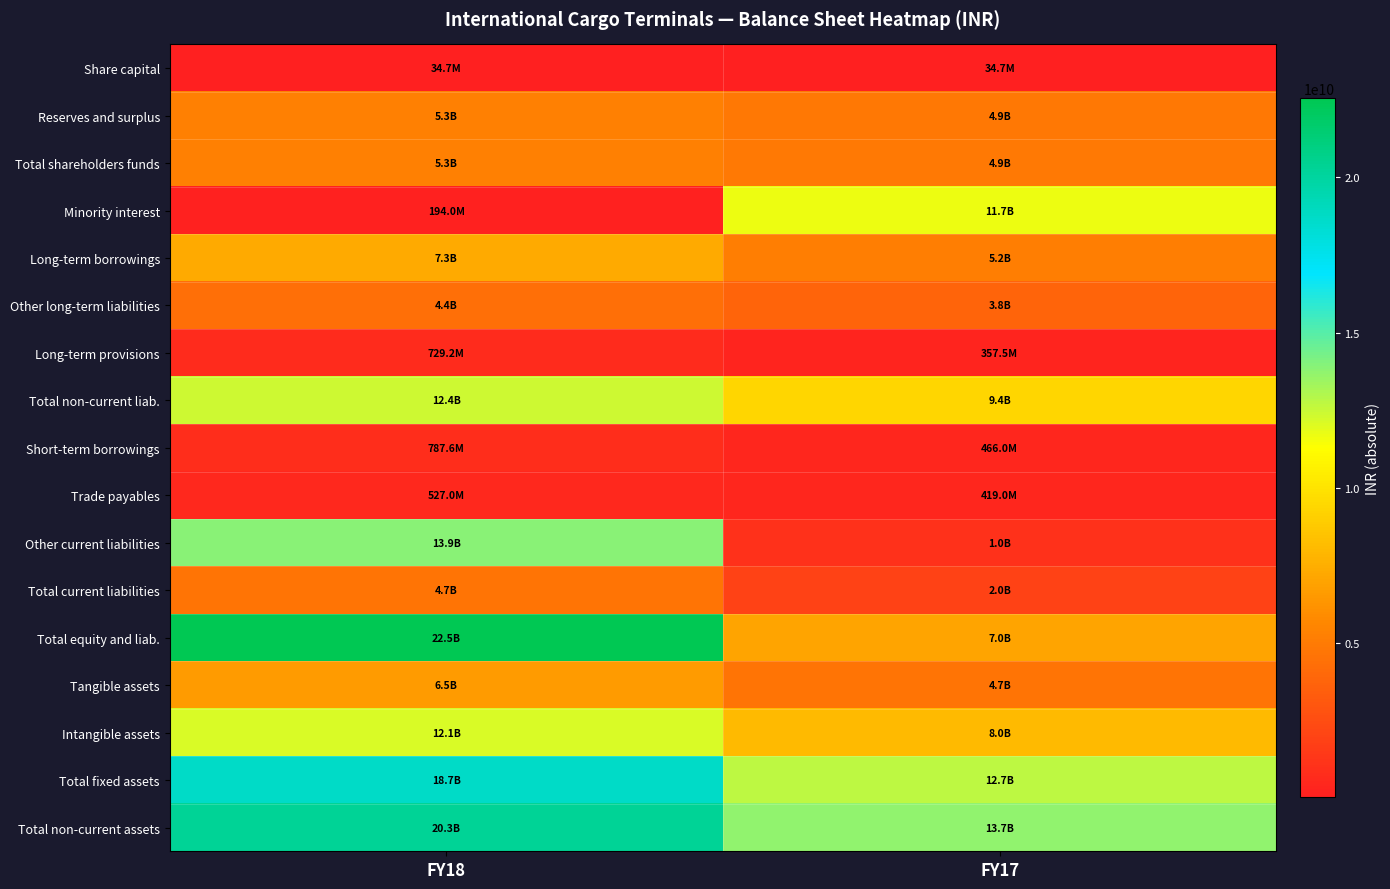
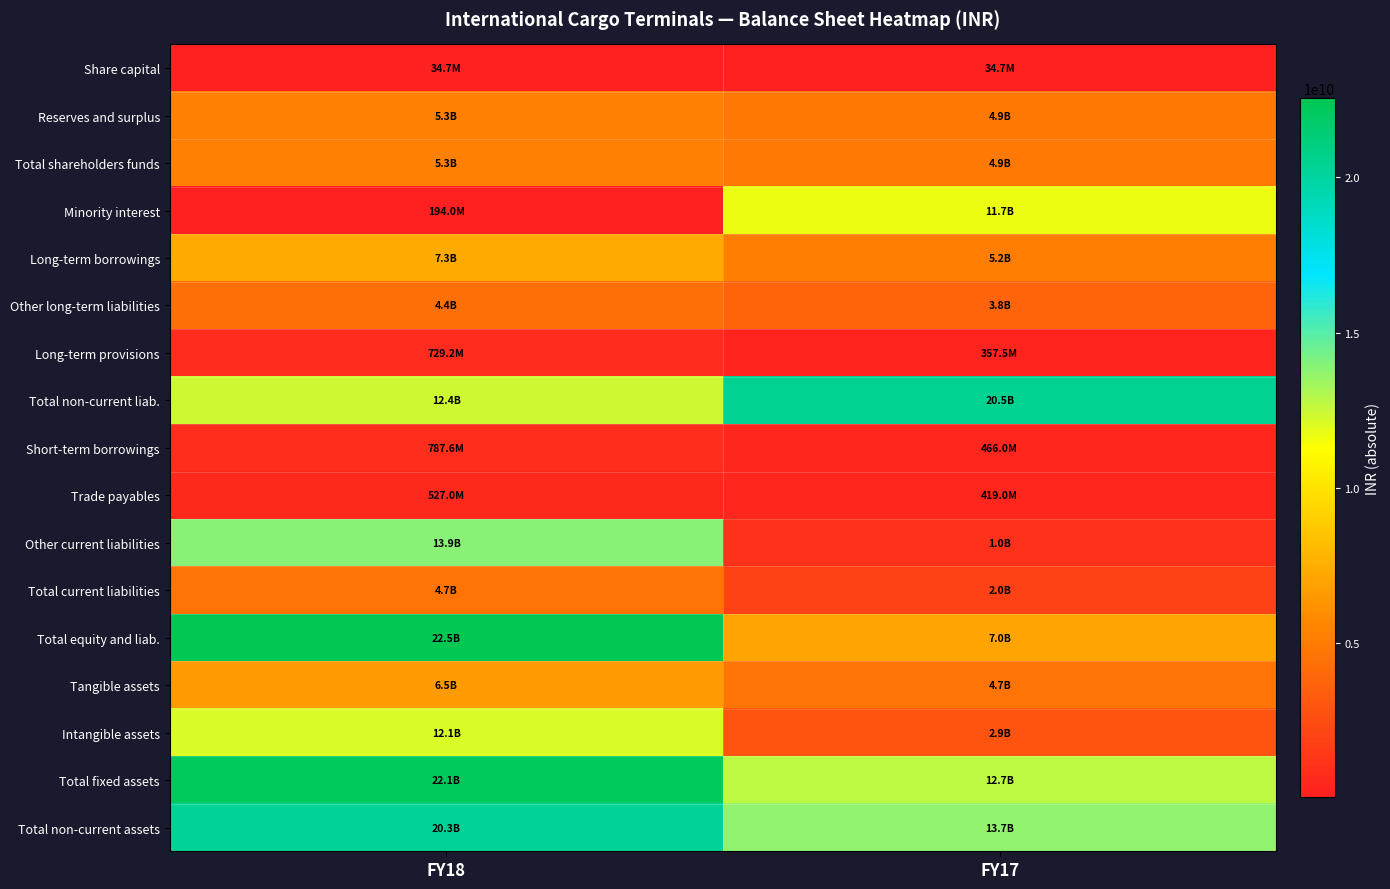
  {
    "Share capital": {
      "FY18": "34.7M",
      "FY17": "34.7M"
    },
    "Reserves and surplus": {
      "FY18": "5.3B",
      "FY17": "4.9B"
    },
    "Total shareholders funds": {
      "FY18": "5.3B",
      "FY17": "4.9B"
    },
    "Minority interest": {
      "FY18": "194.0M",
      "FY17": "11.7B"
    },
    "Long-term borrowings": {
      "FY18": "7.3B",
      "FY17": "5.2B"
    },
    "Other long-term liabilities": {
      "FY18": "4.4B",
      "FY17": "3.8B"
    },
    "Long-term provisions": {
      "FY18": "729.2M",
      "FY17": "357.5M"
    },
    "Total non-current liab.": {
      "FY18": "12.4B",
-     "FY17": "9.4B"
+     "FY17": "20.5B"
    },
    "Short-term borrowings": {
      "FY18": "787.6M",
      "FY17": "466.0M"
    },
    "Trade payables": {
      "FY18": "527.0M",
      "FY17": "419.0M"
    },
    "Other current liabilities": {
      "FY18": "13.9B",
      "FY17": "1.0B"
    },
    "Total current liabilities": {
      "FY18": "4.7B",
      "FY17": "2.0B"
    },
    "Total equity and liab.": {
      "FY18": "22.5B",
      "FY17": "7.0B"
    },
    "Tangible assets": {
      "FY18": "6.5B",
      "FY17": "4.7B"
    },
    "Intangible assets": {
      "FY18": "12.1B",
-     "FY17": "8.0B"
+     "FY17": "2.9B"
    },
    "Total fixed assets": {
-     "FY18": "18.7B",
+     "FY18": "22.1B",
      "FY17": "12.7B"
    },
    "Total non-current assets": {
      "FY18": "20.3B",
      "FY17": "13.7B"
    }
  }
